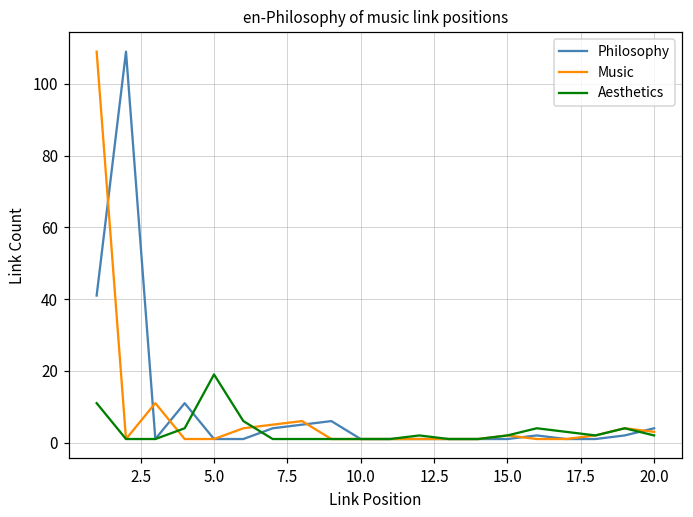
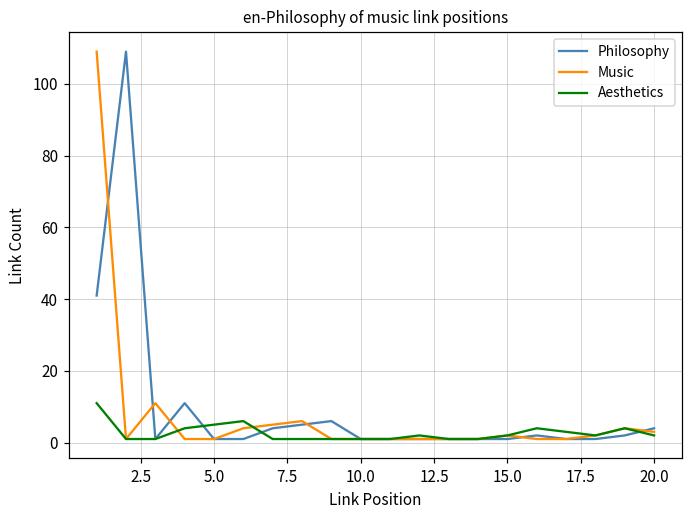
  {
    "Philosophy": {
      "15.0": 1,
      "20.0": 4
    },
    "Music": {
      "20.0": 3
    },
    "Aesthetics": {
-     "5.0": 19,
+     "5.0": 5,
      "20.0": 2
    }
  }
